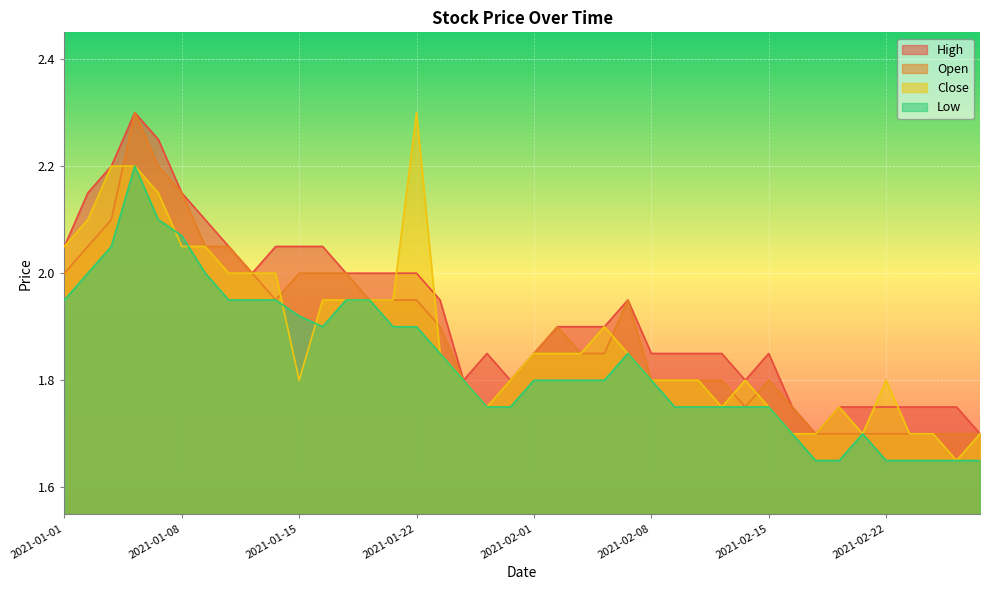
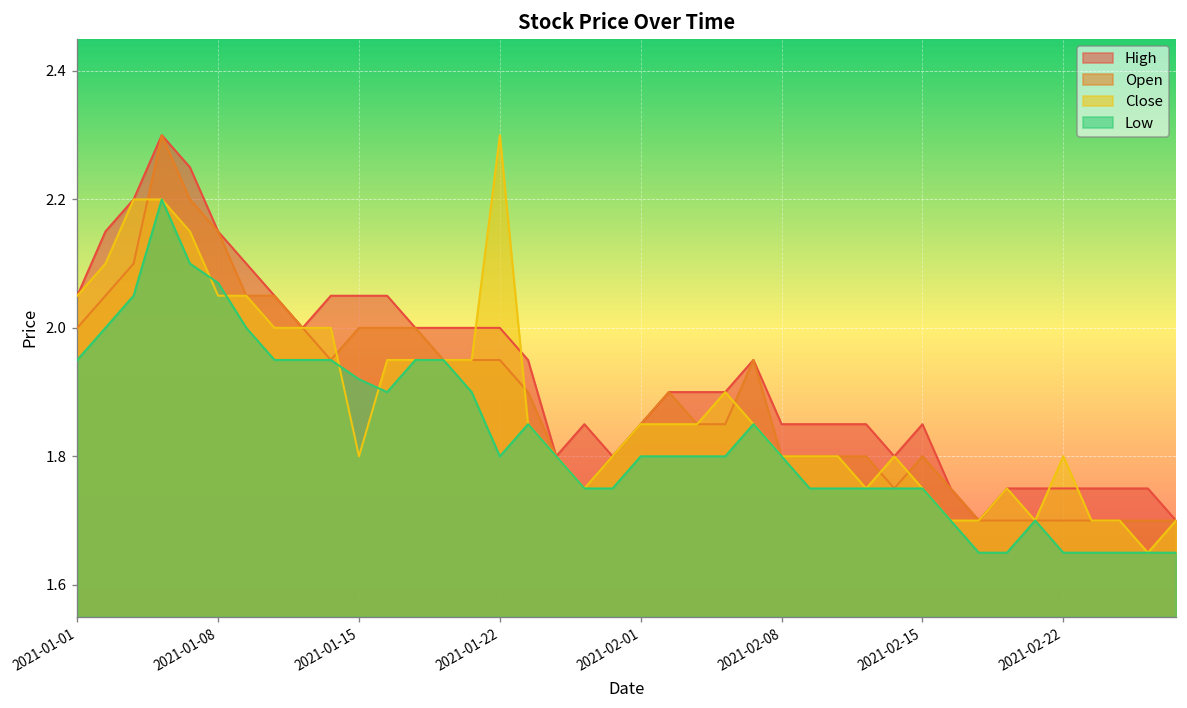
  {
    "Close": {
      "2021-01-08": 2.05,
      "2021-01-15": 1.8,
      "2021-01-22": 2.3,
      "2021-02-22": 1.8
    },
    "Low": {
      "2021-01-01": 1.95,
      "2021-01-08": 2.07,
      "2021-01-15": 1.92,
-     "2021-01-22": 1.9,
+     "2021-01-22": 1.8,
      "2021-02-01": 1.8,
      "2021-02-22": 1.65
    }
  }
